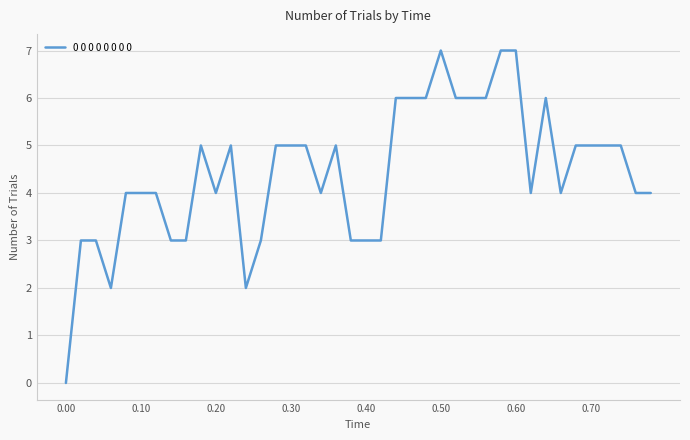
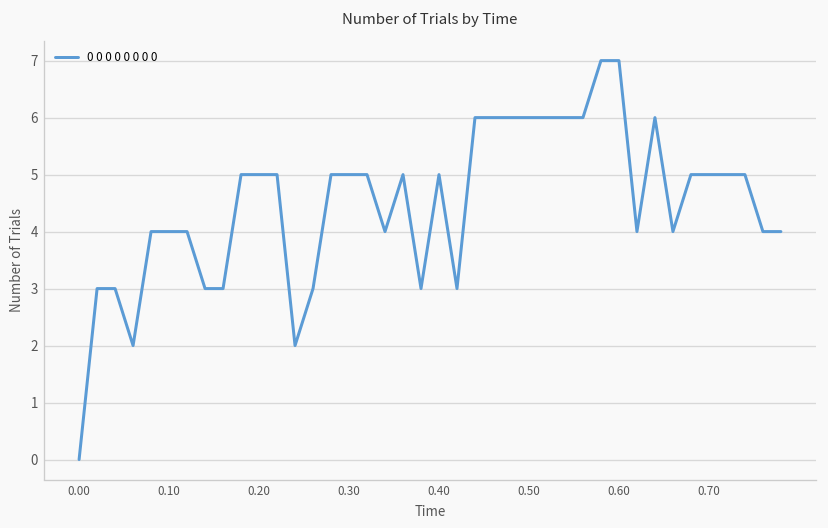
  {
    "0.00": 0,
    "0.10": 4,
-   "0.20": 4,
+   "0.20": 5,
    "0.30": 5,
-   "0.40": 3,
-   "0.50": 7,
+   "0.40": 5,
+   "0.50": 6,
    "0.60": 7,
    "0.70": 5
  }
